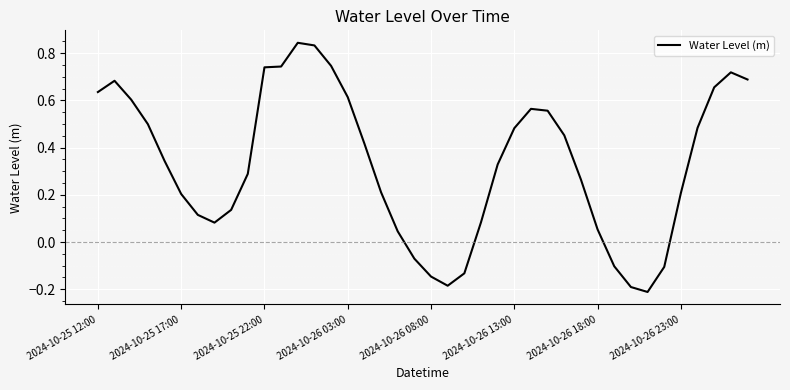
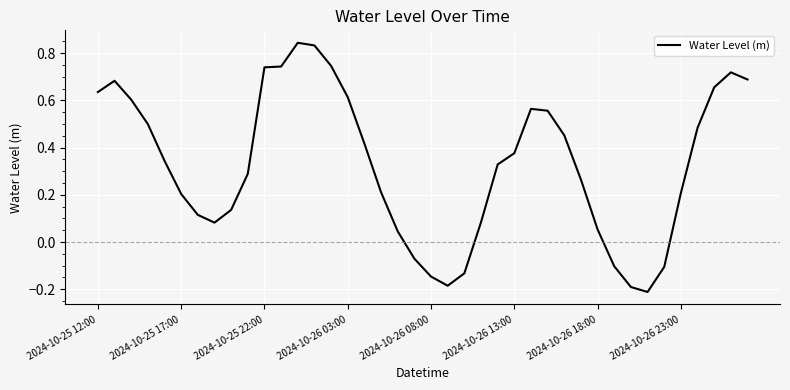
  {
    "2024-10-25 12:00": 0.64,
    "2024-10-25 17:00": 0.20,
    "2024-10-25 22:00": 0.74,
    "2024-10-26 03:00": 0.61,
    "2024-10-26 08:00": -0.15,
-   "2024-10-26 13:00": 0.48,
+   "2024-10-26 13:00": 0.38,
    "2024-10-26 18:00": 0.05,
    "2024-10-26 23:00": 0.21
  }
